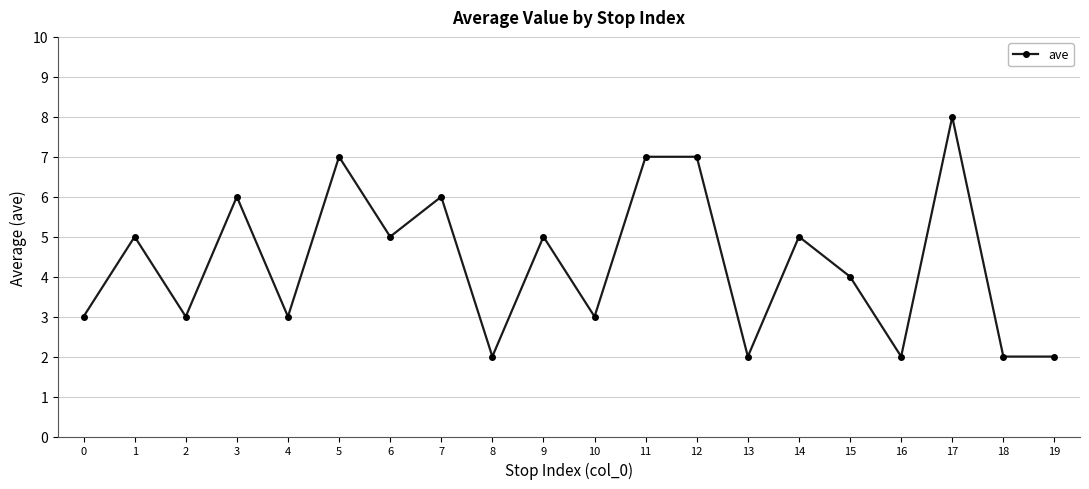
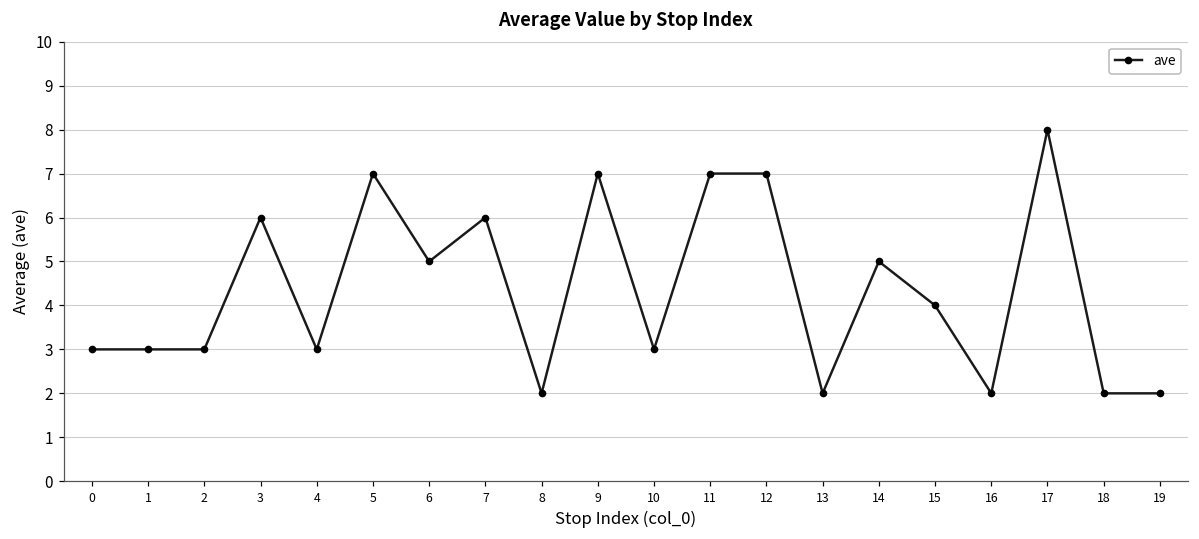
  {
    "0": 3,
-   "1": 5,
+   "1": 3,
    "2": 3,
    "3": 6,
    "4": 3,
    "5": 7,
    "6": 5,
    "7": 6,
    "8": 2,
-   "9": 5,
+   "9": 7,
    "10": 3,
    "11": 7,
    "12": 7,
    "13": 2,
    "14": 5,
    "15": 4,
    "16": 2,
    "17": 8,
    "18": 2,
    "19": 2
  }
